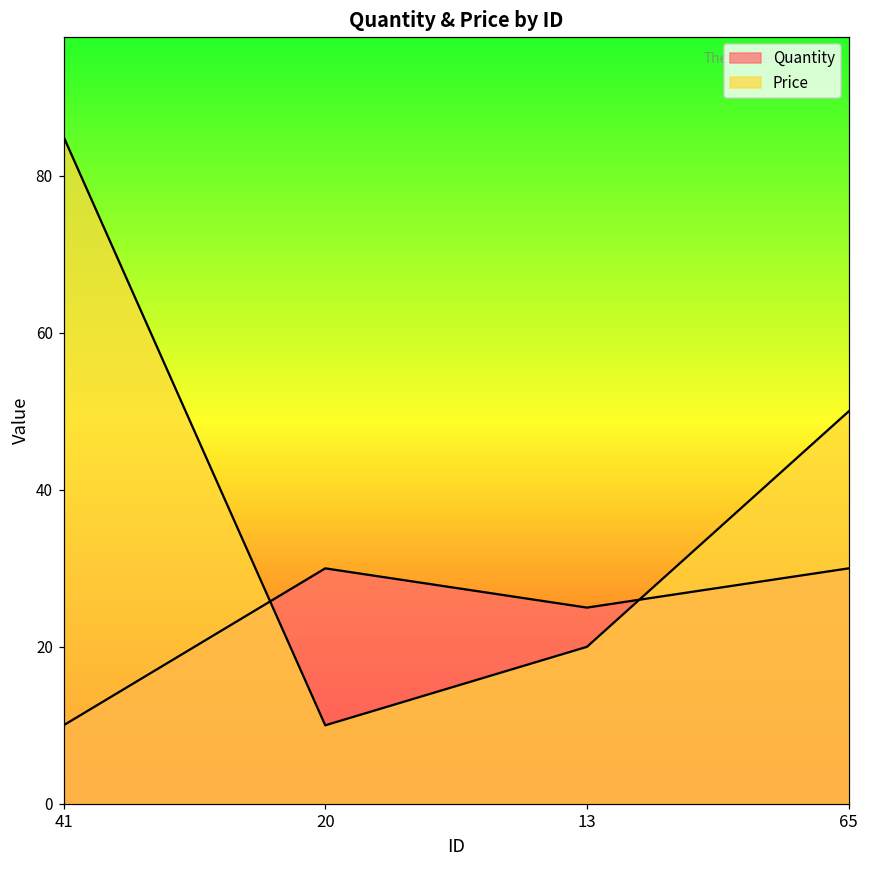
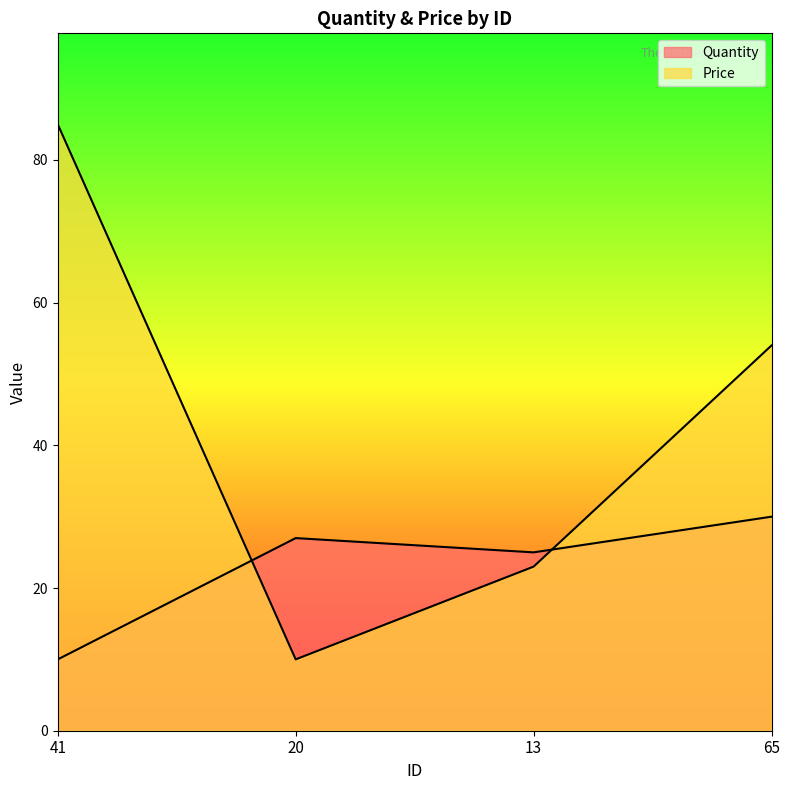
  {
    "Quantity": {
      "41": 10,
-     "20": 30,
+     "20": 27,
      "13": 25,
      "65": 30
    },
    "Price": {
      "41": 85,
      "20": 10,
-     "13": 20,
-     "65": 50
+     "13": 23,
+     "65": 54
    }
  }
